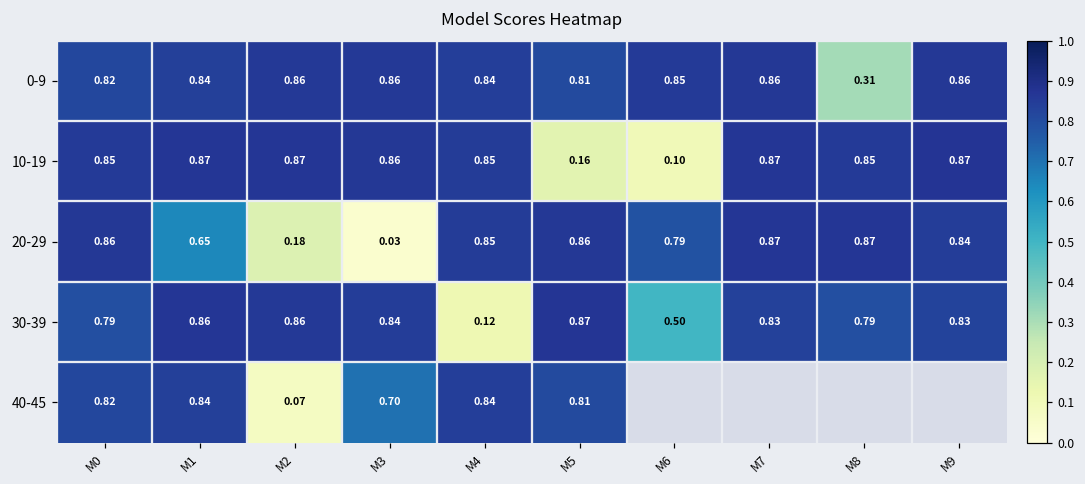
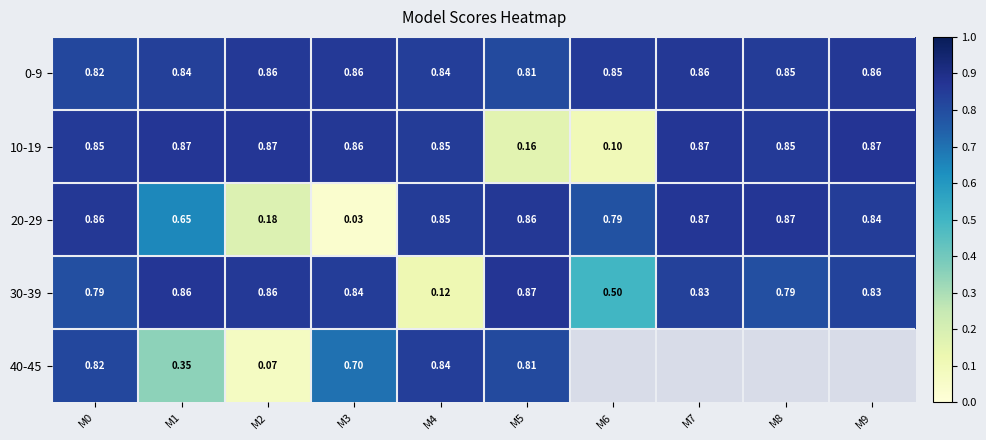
  {
    "0-9": {
      "M0": 0.82,
      "M1": 0.84,
      "M2": 0.86,
      "M3": 0.86,
      "M4": 0.84,
      "M5": 0.81,
      "M6": 0.85,
      "M7": 0.86,
-     "M8": 0.31,
+     "M8": 0.85,
      "M9": 0.86
    },
    "10-19": {
      "M0": 0.85,
      "M1": 0.87,
      "M2": 0.87,
      "M3": 0.86,
      "M4": 0.85,
      "M5": 0.16,
      "M6": 0.10,
      "M7": 0.87,
      "M8": 0.85,
      "M9": 0.87
    },
    "20-29": {
      "M0": 0.86,
      "M1": 0.65,
      "M2": 0.18,
      "M3": 0.03,
      "M4": 0.85,
      "M5": 0.86,
      "M6": 0.79,
      "M7": 0.87,
      "M8": 0.87,
      "M9": 0.84
    },
    "30-39": {
      "M0": 0.79,
      "M1": 0.86,
      "M2": 0.86,
      "M3": 0.84,
      "M4": 0.12,
      "M5": 0.87,
      "M6": 0.50,
      "M7": 0.83,
      "M8": 0.79,
      "M9": 0.83
    },
    "40-45": {
      "M0": 0.82,
-     "M1": 0.84,
+     "M1": 0.35,
      "M2": 0.07,
      "M3": 0.70,
      "M4": 0.84,
      "M5": 0.81
    }
  }
